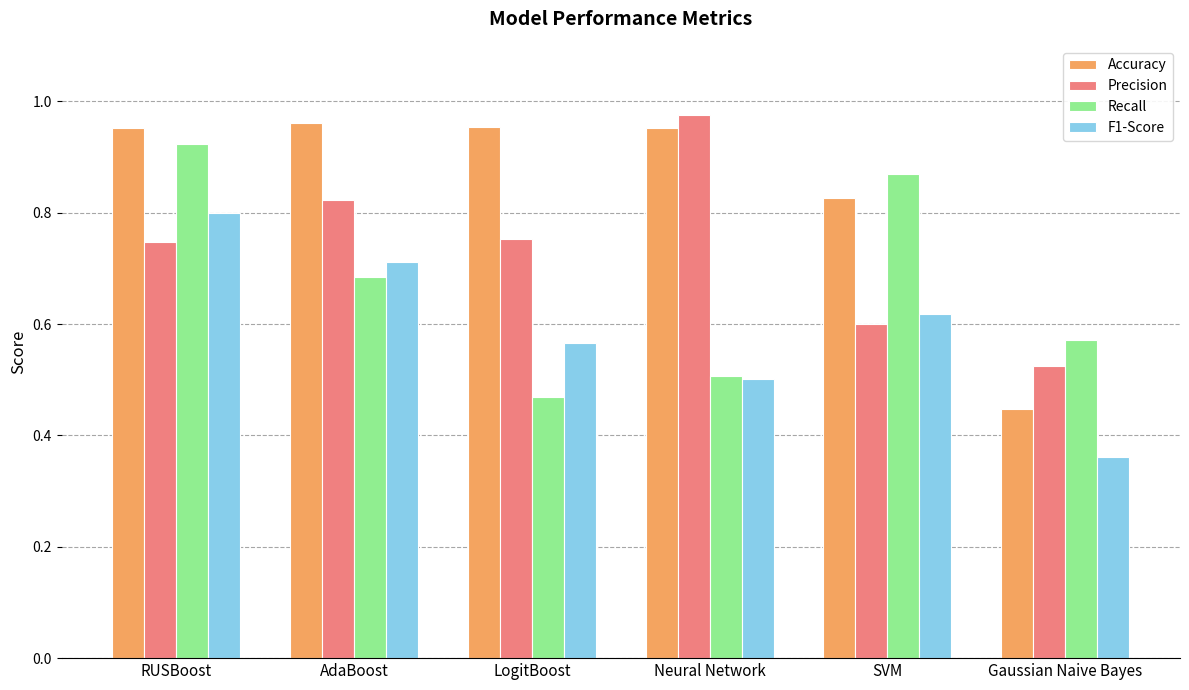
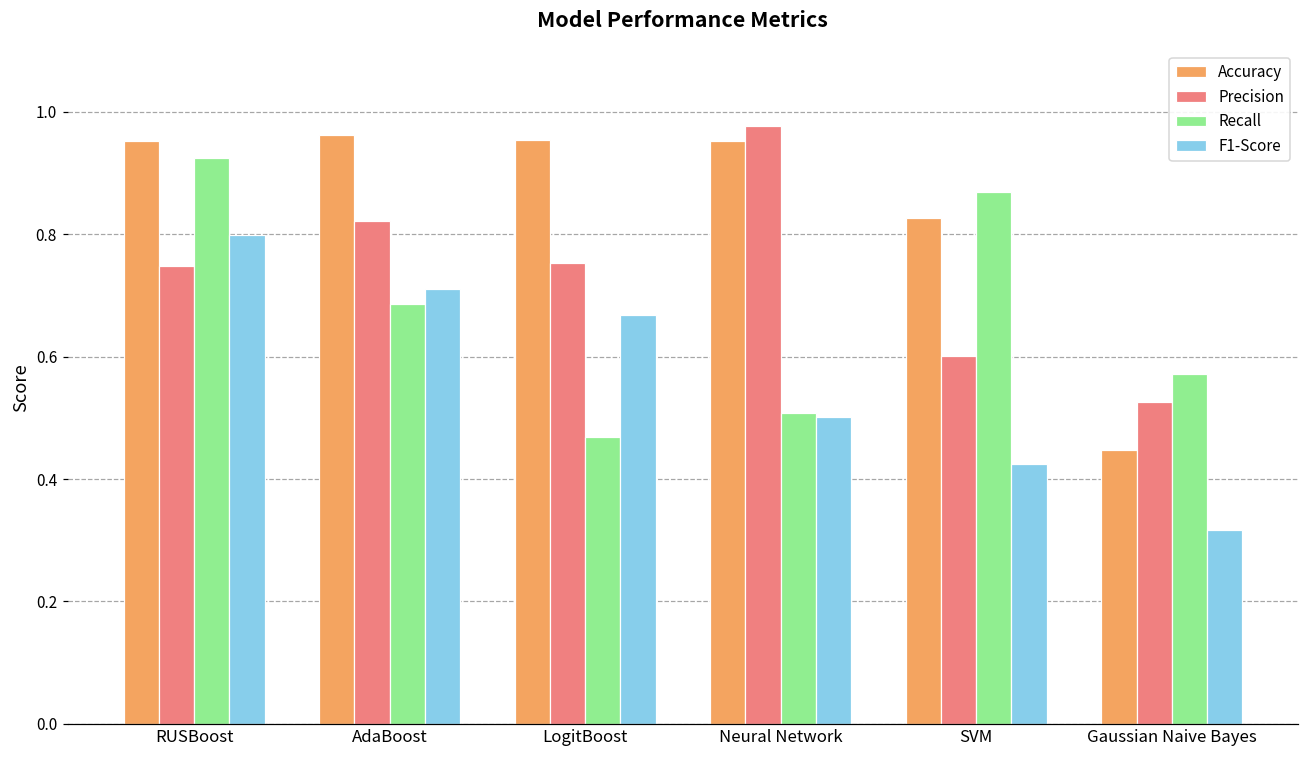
  {
    "Recall": {
      "RUSBoost": 0.92,
      "AdaBoost": 0.69,
      "LogitBoost": 0.47,
      "Neural Network": 0.51,
      "SVM": 0.87,
      "Gaussian Naive Bayes": 0.57
    },
    "F1-Score": {
      "RUSBoost": 0.80,
      "AdaBoost": 0.71,
-     "LogitBoost": 0.57,
+     "LogitBoost": 0.67,
      "Neural Network": 0.50,
-     "SVM": 0.62,
-     "Gaussian Naive Bayes": 0.36
+     "SVM": 0.42,
+     "Gaussian Naive Bayes": 0.32
    }
  }
